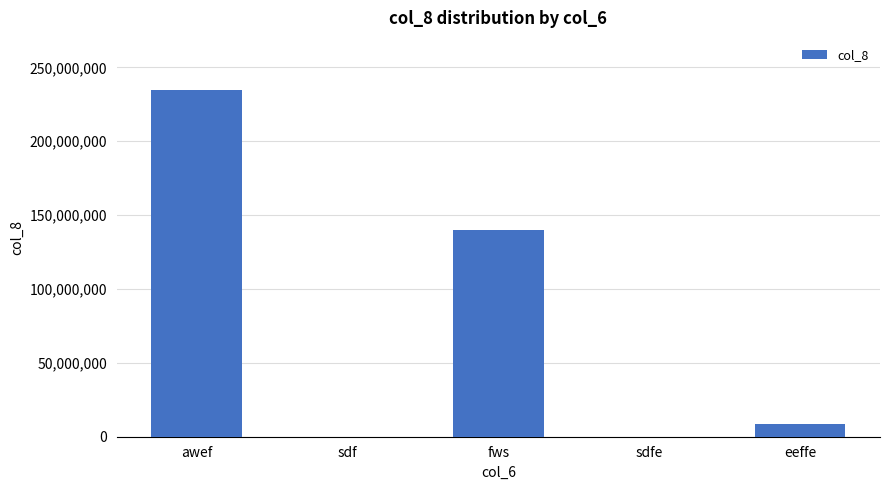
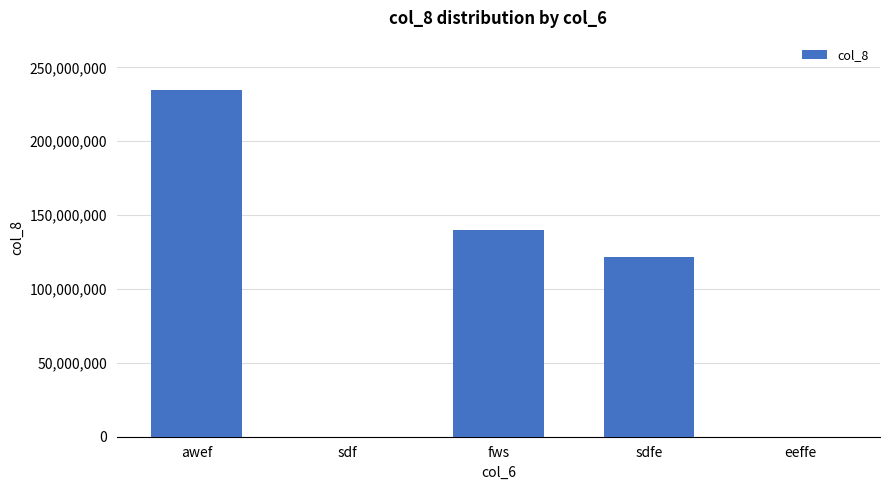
  {
    "awef": "235,000,000",
    "fws": "140,000,000",
-   "sdfe": "0",
-   "eeffe": "9,000,000"
+   "sdfe": "122,000,000",
+   "eeffe": "0"
  }
